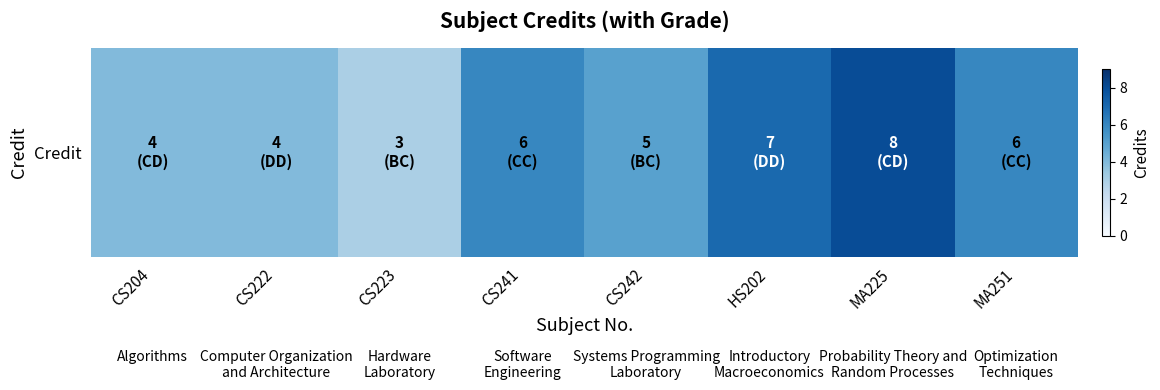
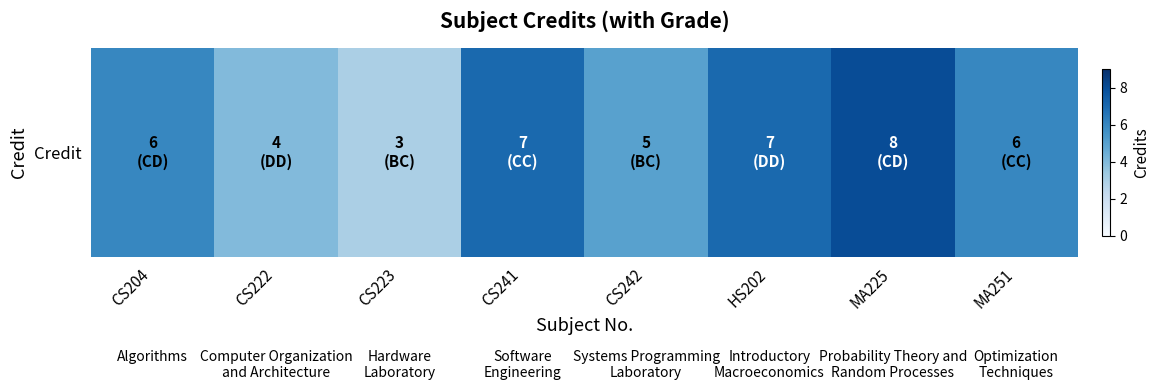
  {
    "Credit": {
-     "CS204": 4,
+     "CS204": 6,
      "CS222": 4,
      "CS223": 3,
-     "CS241": 6,
+     "CS241": 7,
      "CS242": 5,
      "HS202": 7,
      "MA225": 8,
      "MA251": 6
    }
  }
